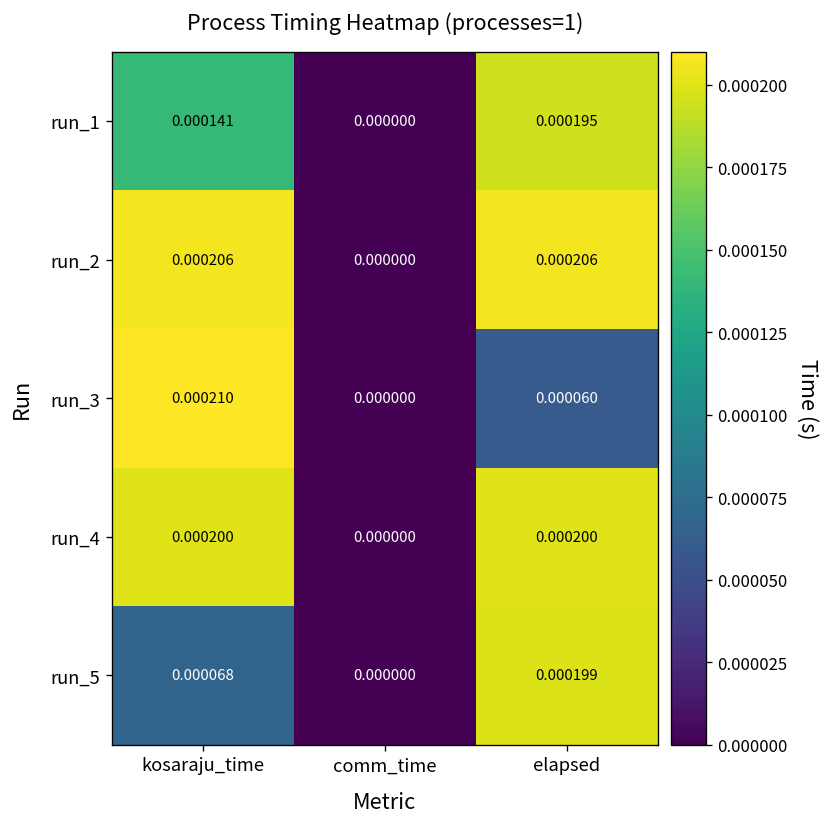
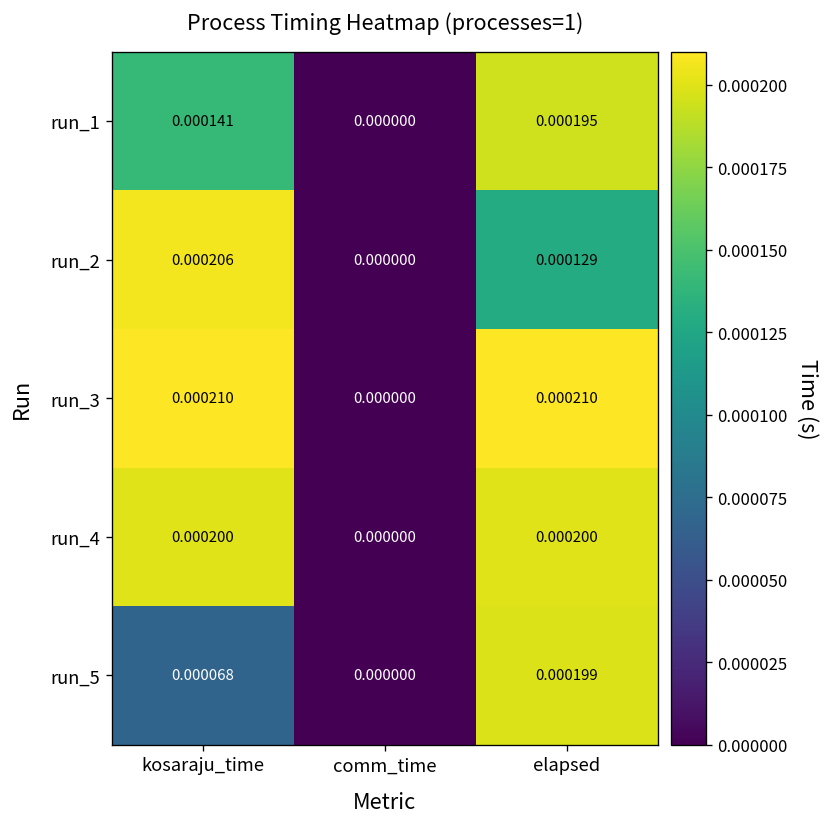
  {
    "run_1": {
      "kosaraju_time": 0.000141,
      "comm_time": 0.000000,
      "elapsed": 0.000195
    },
    "run_2": {
      "kosaraju_time": 0.000206,
      "comm_time": 0.000000,
-     "elapsed": 0.000206
+     "elapsed": 0.000129
    },
    "run_3": {
      "kosaraju_time": 0.000210,
      "comm_time": 0.000000,
-     "elapsed": 0.000060
+     "elapsed": 0.000210
    },
    "run_4": {
      "kosaraju_time": 0.000200,
      "comm_time": 0.000000,
      "elapsed": 0.000200
    },
    "run_5": {
      "kosaraju_time": 0.000068,
      "comm_time": 0.000000,
      "elapsed": 0.000199
    }
  }
